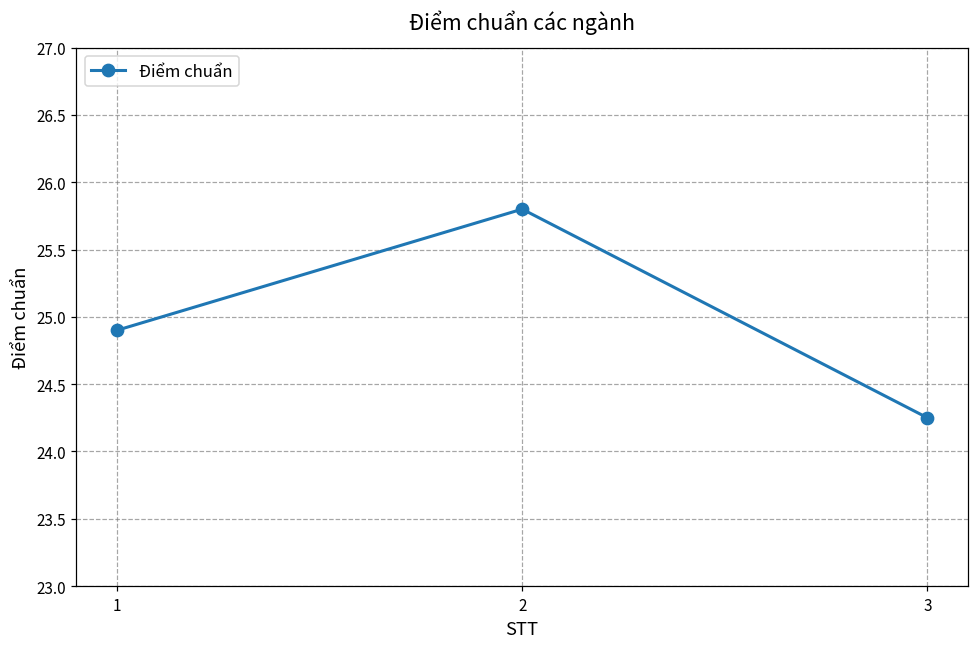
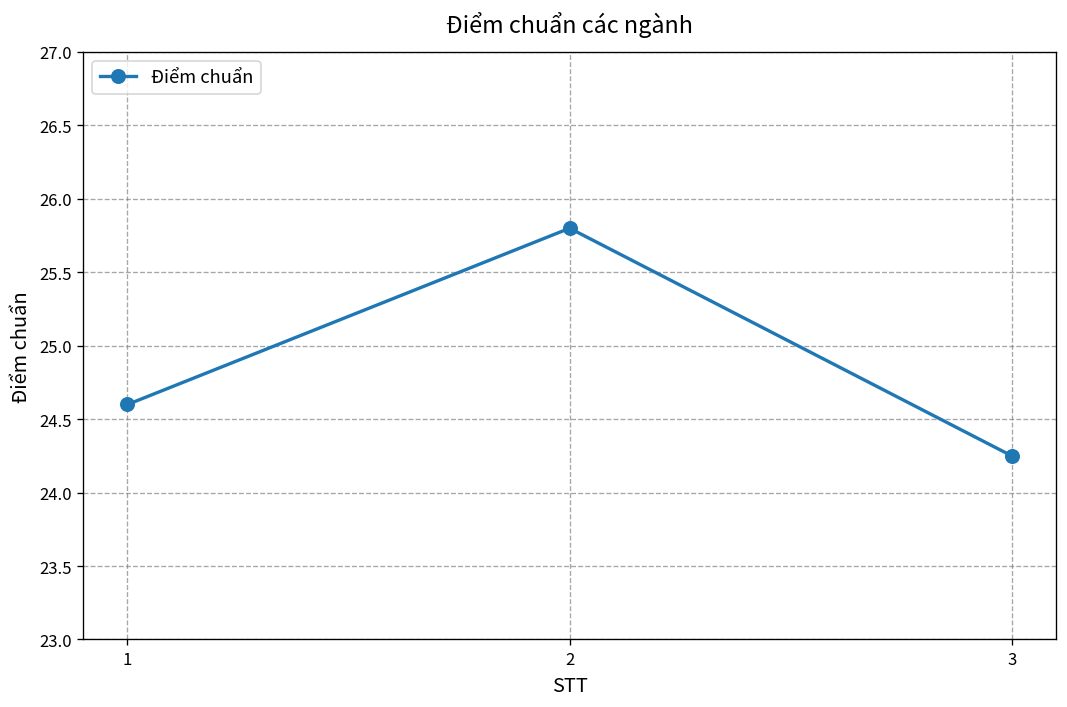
  {
-   "1": 24.9,
+   "1": 24.6,
    "2": 25.8,
    "3": 24.25
  }
